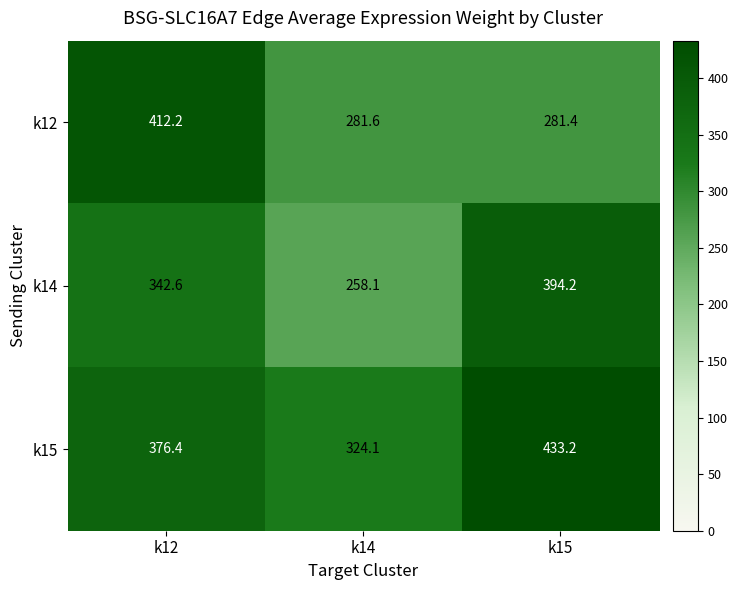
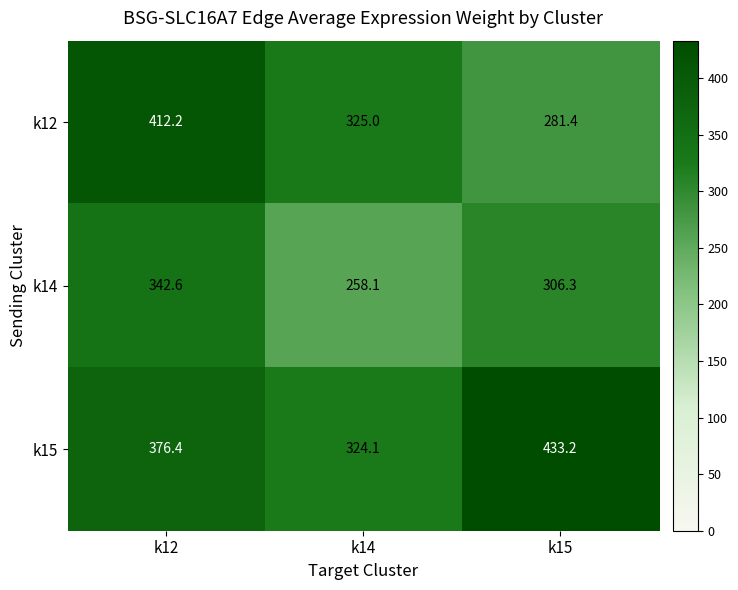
  {
    "k12": {
      "k12": 412.2,
-     "k14": 281.6,
+     "k14": 325.0,
      "k15": 281.4
    },
    "k14": {
      "k12": 342.6,
      "k14": 258.1,
-     "k15": 394.2
+     "k15": 306.3
    },
    "k15": {
      "k12": 376.4,
      "k14": 324.1,
      "k15": 433.2
    }
  }
